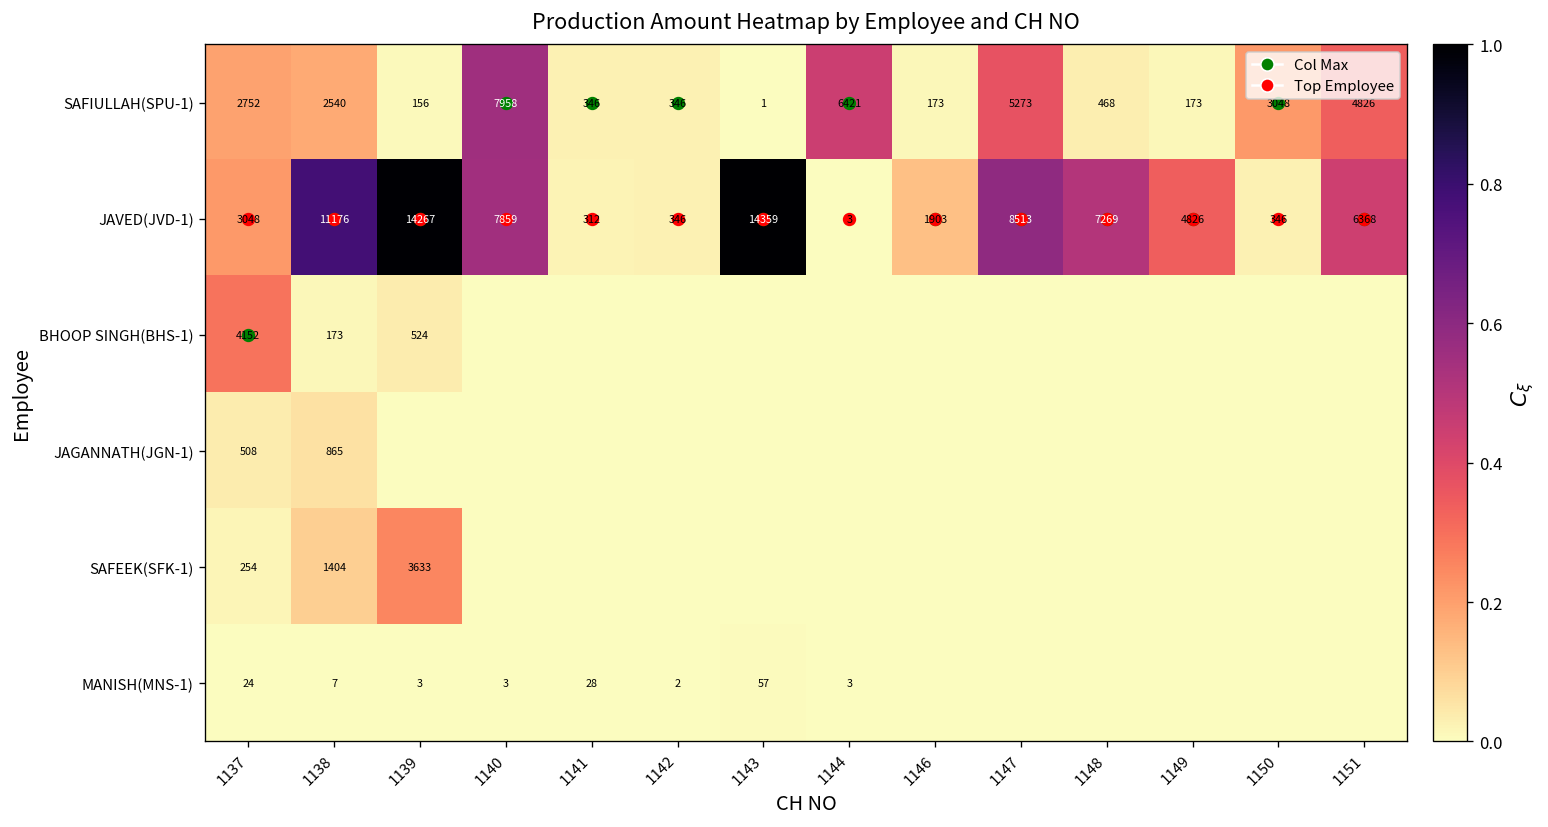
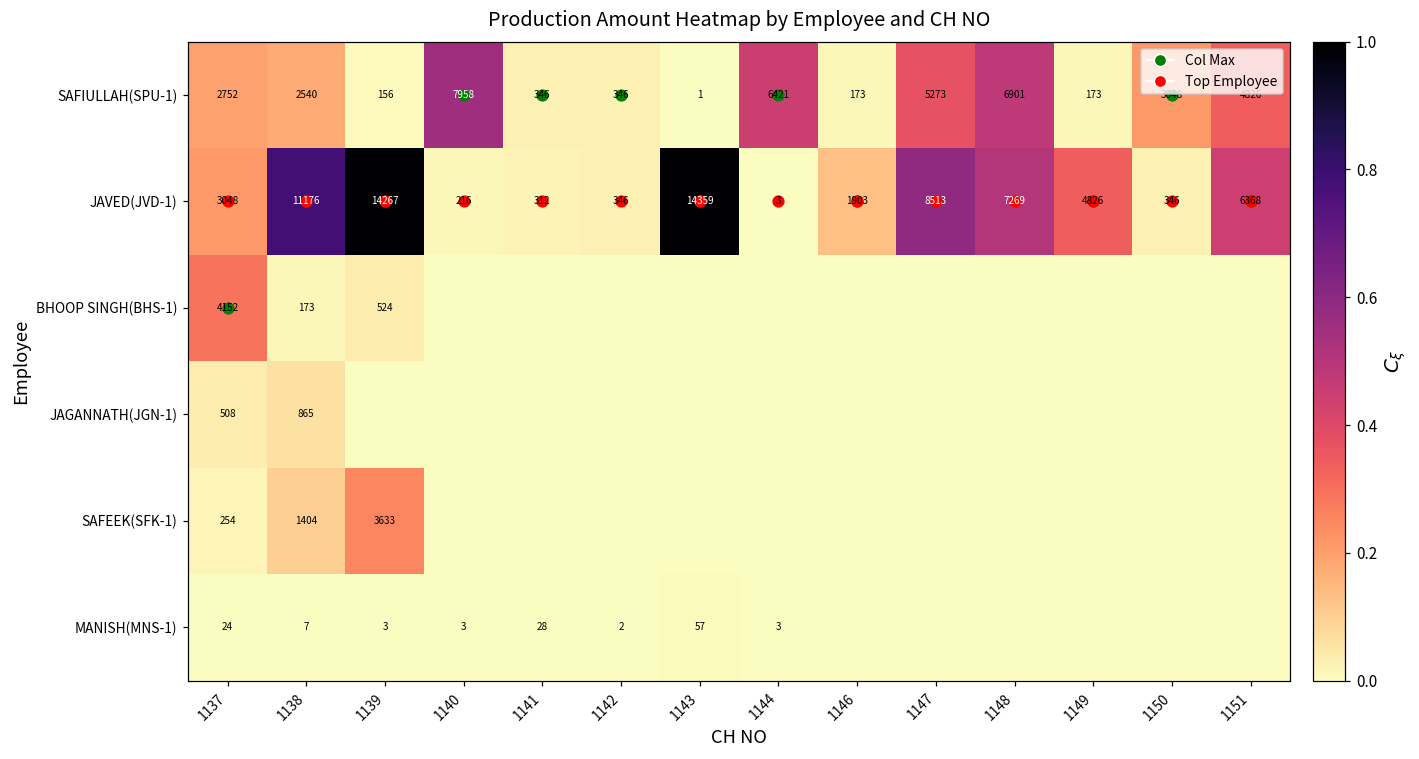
  {
    "SAFIULLAH(SPU-1)": {
      "1137": 2752,
      "1138": 2540,
      "1139": 156,
      "1143": 1,
      "1146": 173,
      "1147": 5273,
-     "1148": 468,
+     "1148": 6901,
      "1149": 173
    },
    "JAVED(JVD-1)": {
-     "1140": 7859
+     "1140": 216
    },
    "BHOOP SINGH(BHS-1)": {
      "1138": 173,
      "1139": 524
    },
    "JAGANNATH(JGN-1)": {
      "1137": 508,
      "1138": 865
    },
    "SAFEEK(SFK-1)": {
      "1137": 254,
      "1138": 1404,
      "1139": 3633
    },
    "MANISH(MNS-1)": {
      "1137": 24,
      "1138": 7,
      "1139": 3,
      "1140": 3,
      "1141": 28,
      "1142": 2,
      "1143": 57,
      "1144": 3
    }
  }
